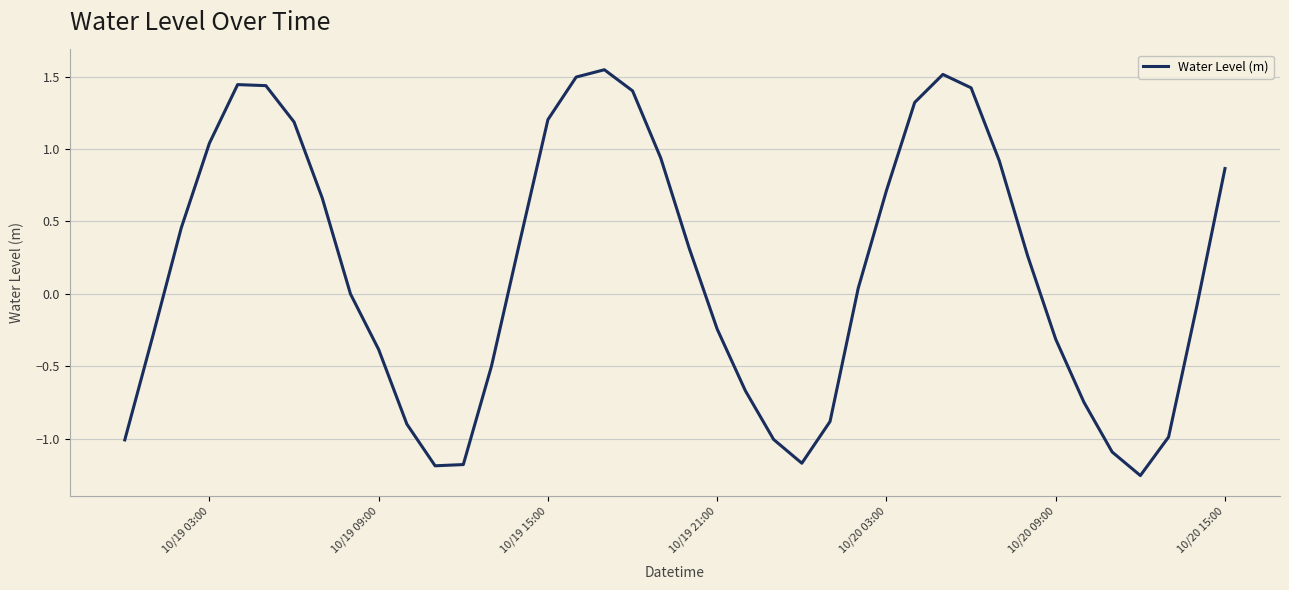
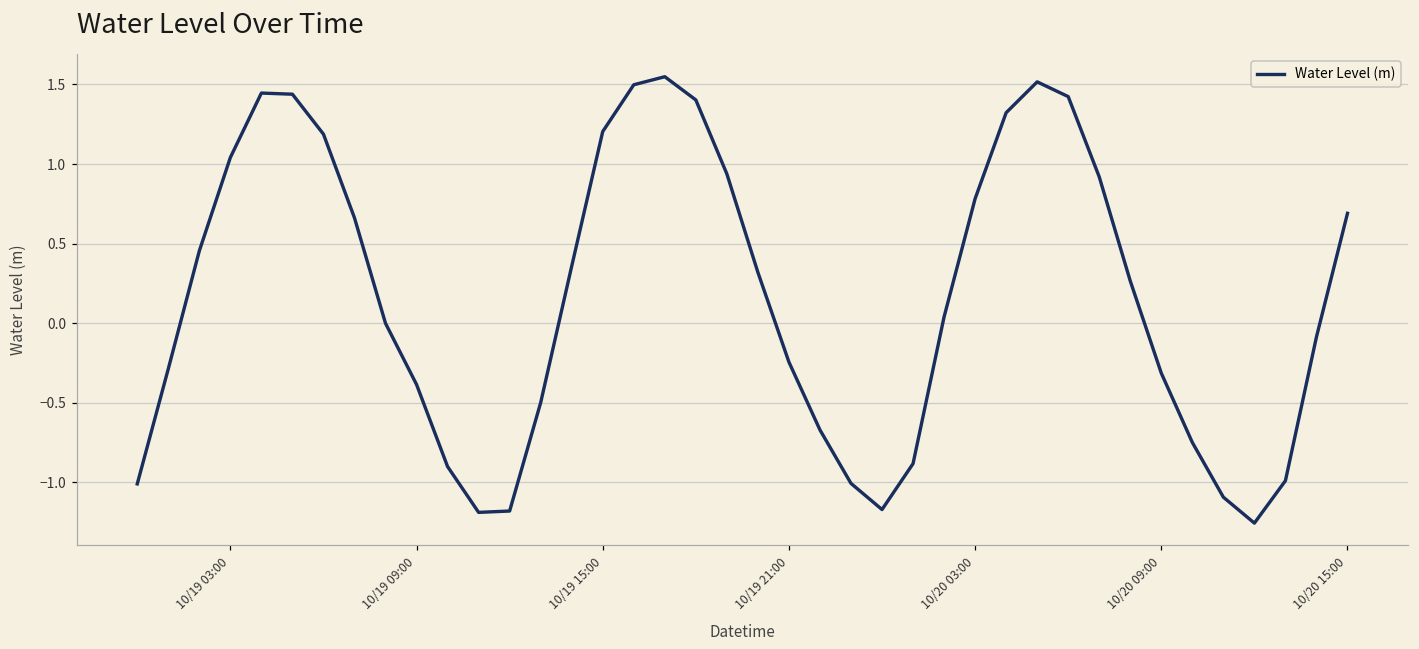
  {
    "10/19 03:00": 1.04,
    "10/19 09:00": -0.39,
    "10/19 15:00": 1.20,
    "10/19 21:00": -0.24,
-   "10/20 03:00": 0.71,
+   "10/20 03:00": 0.78,
    "10/20 09:00": -0.31,
-   "10/20 15:00": 0.87
+   "10/20 15:00": 0.69
  }
